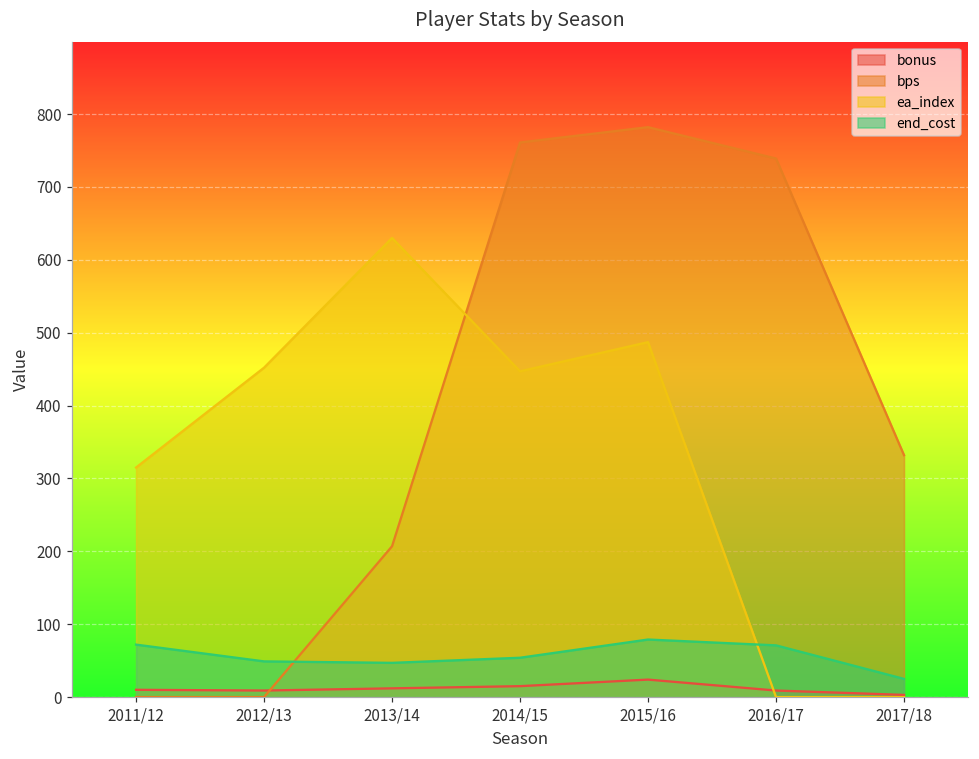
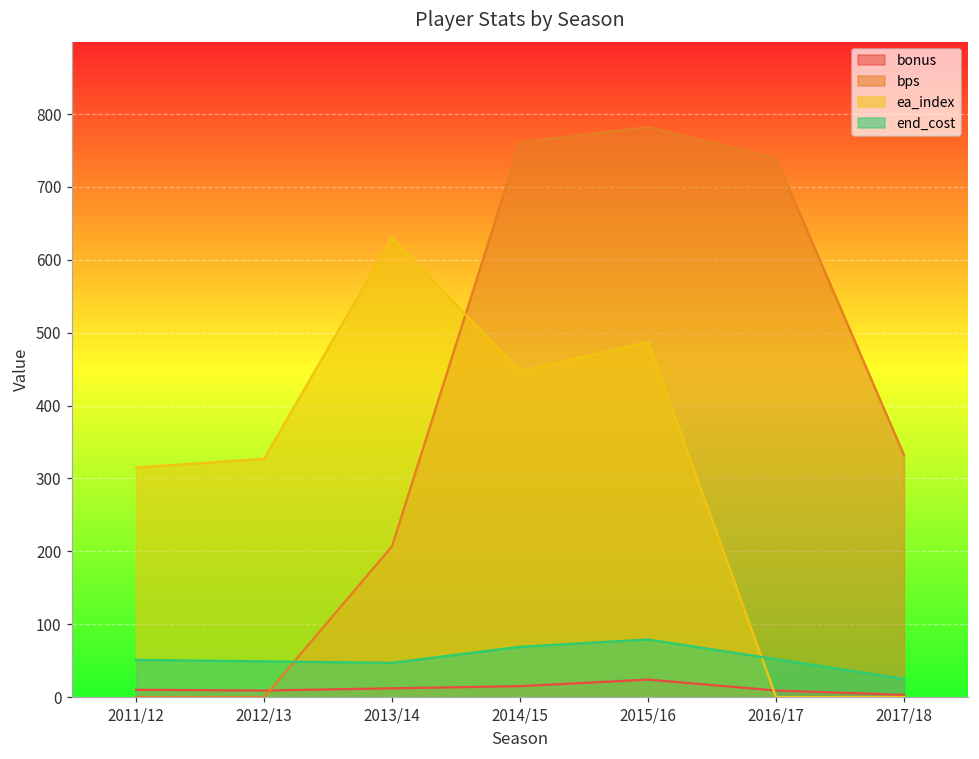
  {
    "ea_index": {
      "2011/12": 320,
-     "2012/13": 450,
+     "2012/13": 330,
      "2013/14": 630,
      "2014/15": 450,
      "2015/16": 490,
      "2016/17": 0
    },
    "end_cost": {
-     "2011/12": 70,
+     "2011/12": 50,
      "2012/13": 50,
      "2013/14": 50,
-     "2014/15": 50,
+     "2014/15": 70,
      "2015/16": 80,
-     "2016/17": 70,
+     "2016/17": 50,
      "2017/18": 30
    }
  }
